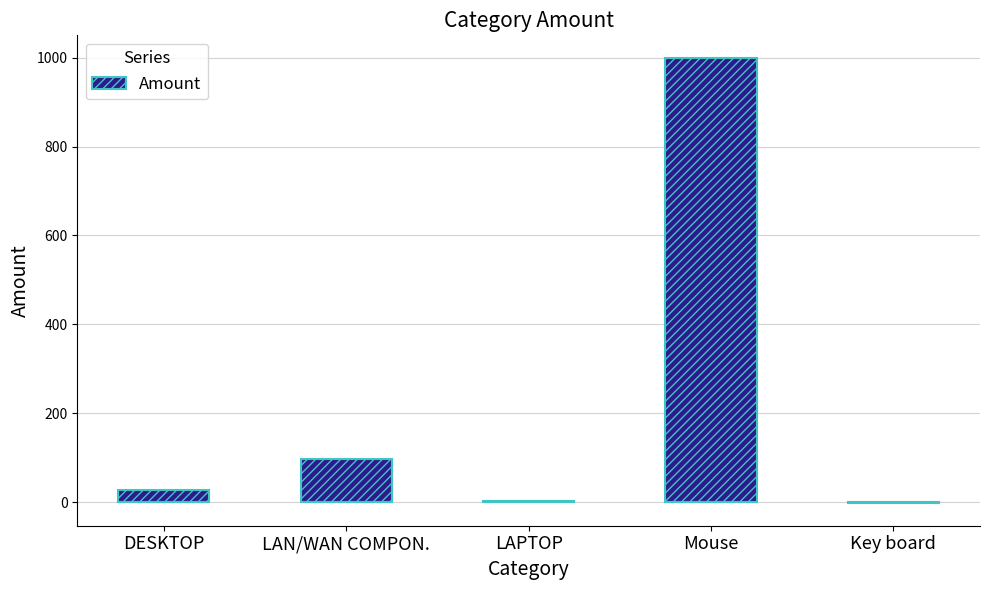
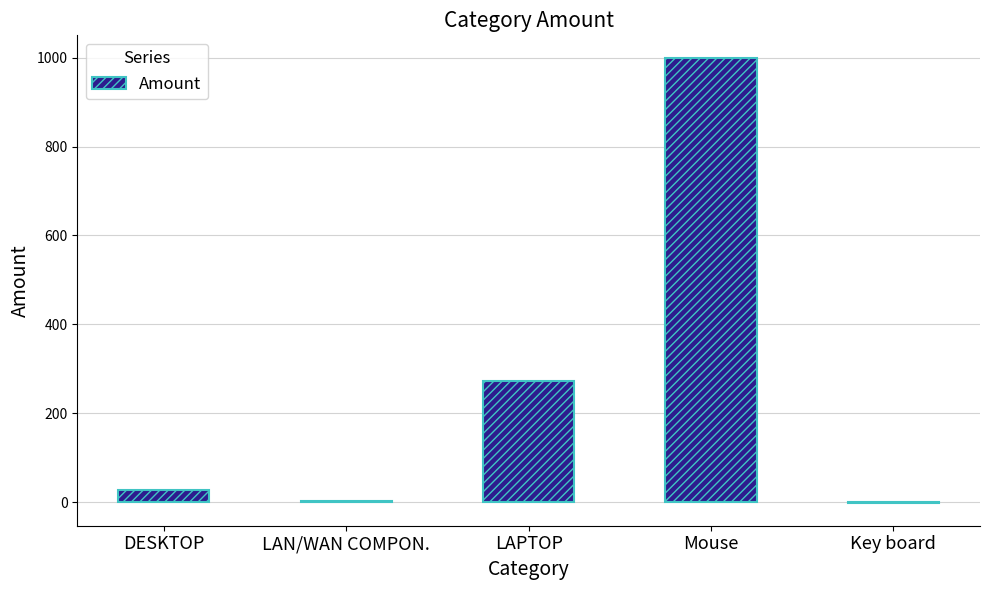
  {
    "DESKTOP": 30,
-   "LAN/WAN COMPON.": 100,
-   "LAPTOP": 0,
+   "LAN/WAN COMPON.": 0,
+   "LAPTOP": 270,
    "Mouse": 1000
  }
